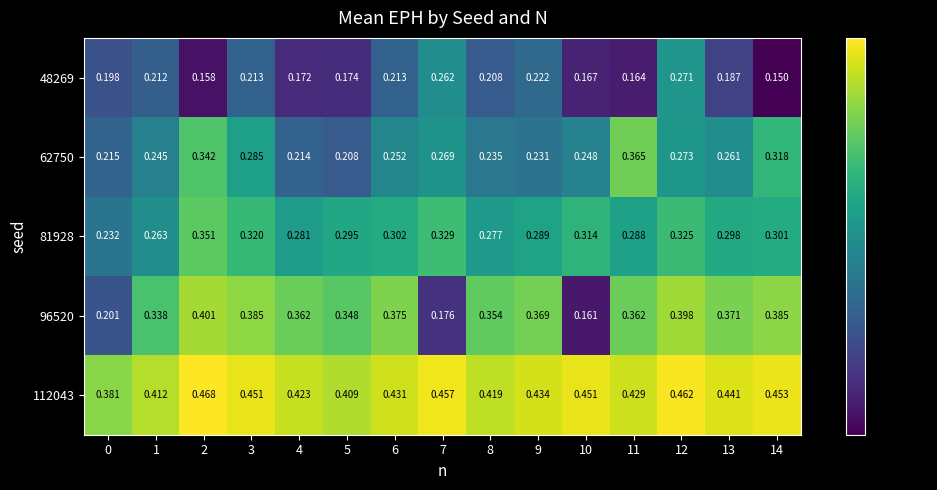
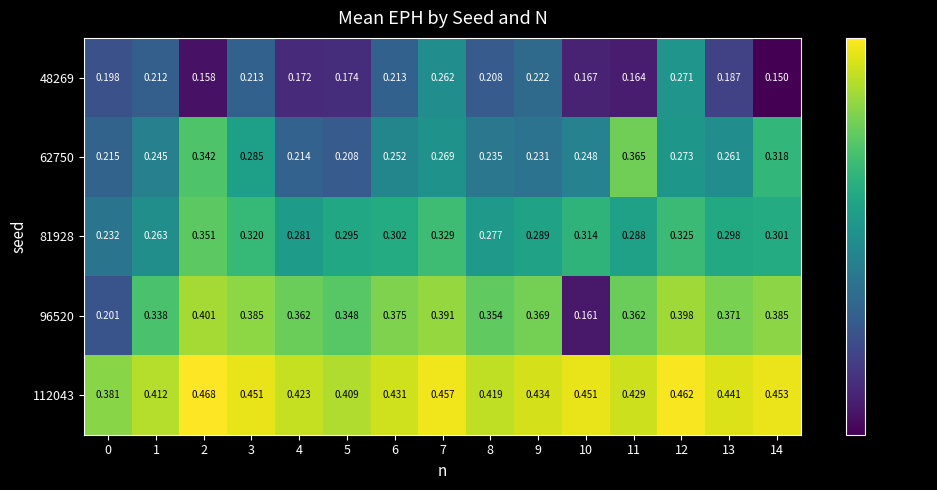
  {
    "48269": {
      "0": 0.198,
      "1": 0.212,
      "2": 0.158,
      "3": 0.213,
      "4": 0.172,
      "5": 0.174,
      "6": 0.213,
      "7": 0.262,
      "8": 0.208,
      "9": 0.222,
      "10": 0.167,
      "11": 0.164,
      "12": 0.271,
      "13": 0.187,
      "14": 0.150
    },
    "62750": {
      "0": 0.215,
      "1": 0.245,
      "2": 0.342,
      "3": 0.285,
      "4": 0.214,
      "5": 0.208,
      "6": 0.252,
      "7": 0.269,
      "8": 0.235,
      "9": 0.231,
      "10": 0.248,
      "11": 0.365,
      "12": 0.273,
      "13": 0.261,
      "14": 0.318
    },
    "81928": {
      "0": 0.232,
      "1": 0.263,
      "2": 0.351,
      "3": 0.320,
      "4": 0.281,
      "5": 0.295,
      "6": 0.302,
      "7": 0.329,
      "8": 0.277,
      "9": 0.289,
      "10": 0.314,
      "11": 0.288,
      "12": 0.325,
      "13": 0.298,
      "14": 0.301
    },
    "96520": {
      "0": 0.201,
      "1": 0.338,
      "2": 0.401,
      "3": 0.385,
      "4": 0.362,
      "5": 0.348,
      "6": 0.375,
-     "7": 0.176,
+     "7": 0.391,
      "8": 0.354,
      "9": 0.369,
      "10": 0.161,
      "11": 0.362,
      "12": 0.398,
      "13": 0.371,
      "14": 0.385
    },
    "112043": {
      "0": 0.381,
      "1": 0.412,
      "2": 0.468,
      "3": 0.451,
      "4": 0.423,
      "5": 0.409,
      "6": 0.431,
      "7": 0.457,
      "8": 0.419,
      "9": 0.434,
      "10": 0.451,
      "11": 0.429,
      "12": 0.462,
      "13": 0.441,
      "14": 0.453
    }
  }
